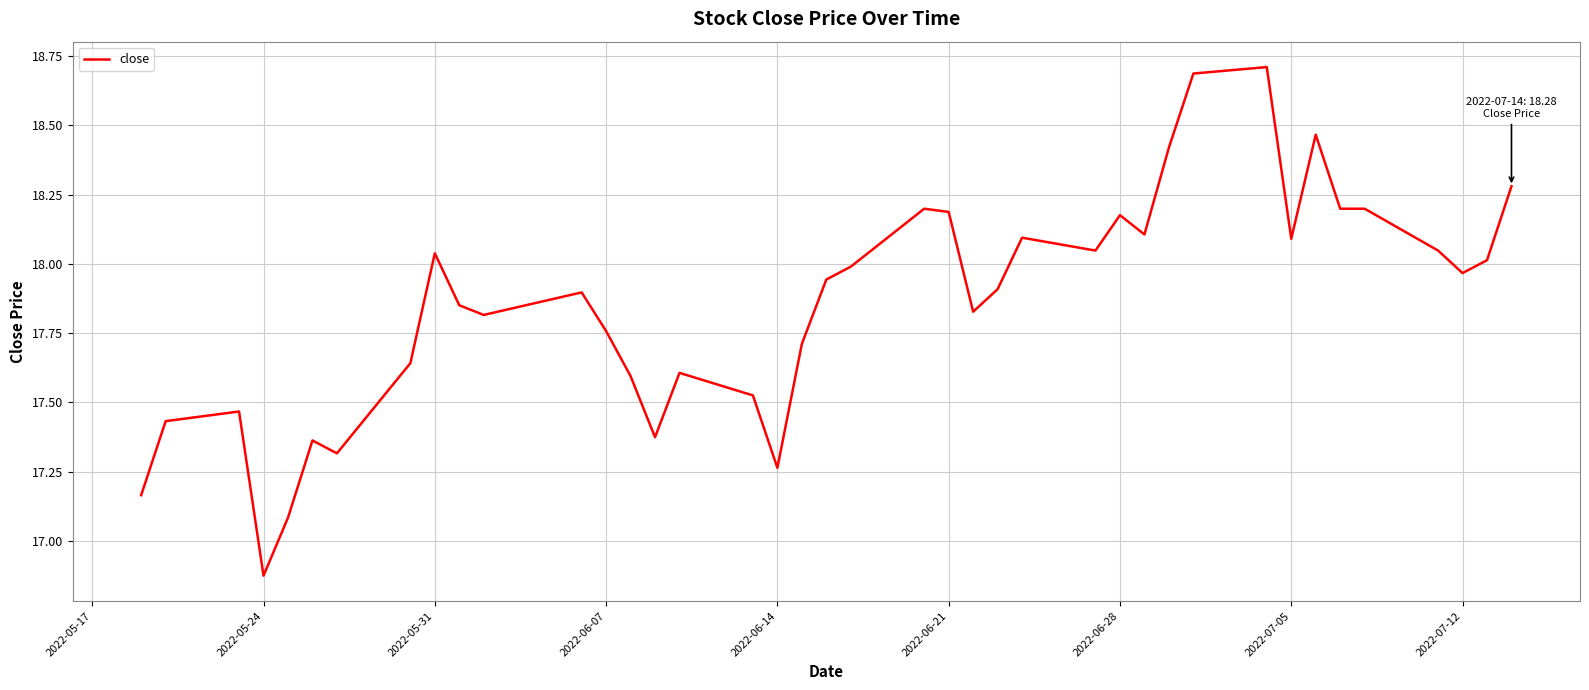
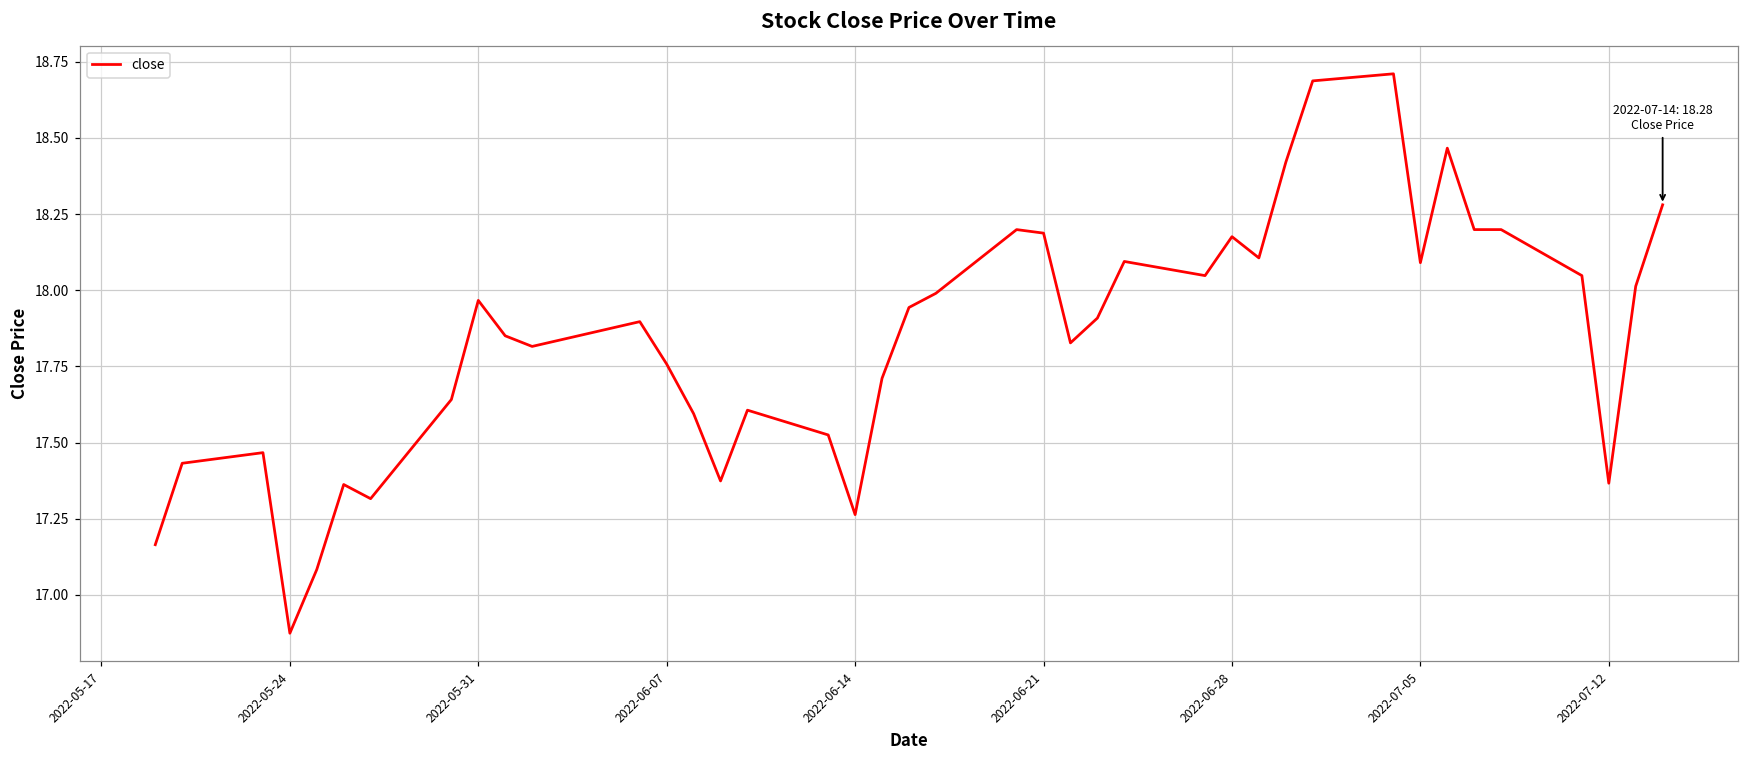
  {
    "2022-05-24": 16.87,
-   "2022-05-31": 18.04,
+   "2022-05-31": 17.97,
    "2022-06-07": 17.76,
    "2022-06-14": 17.26,
    "2022-06-21": 18.19,
    "2022-06-28": 18.18,
    "2022-07-05": 18.09,
-   "2022-07-12": 17.97
+   "2022-07-12": 17.37
  }
